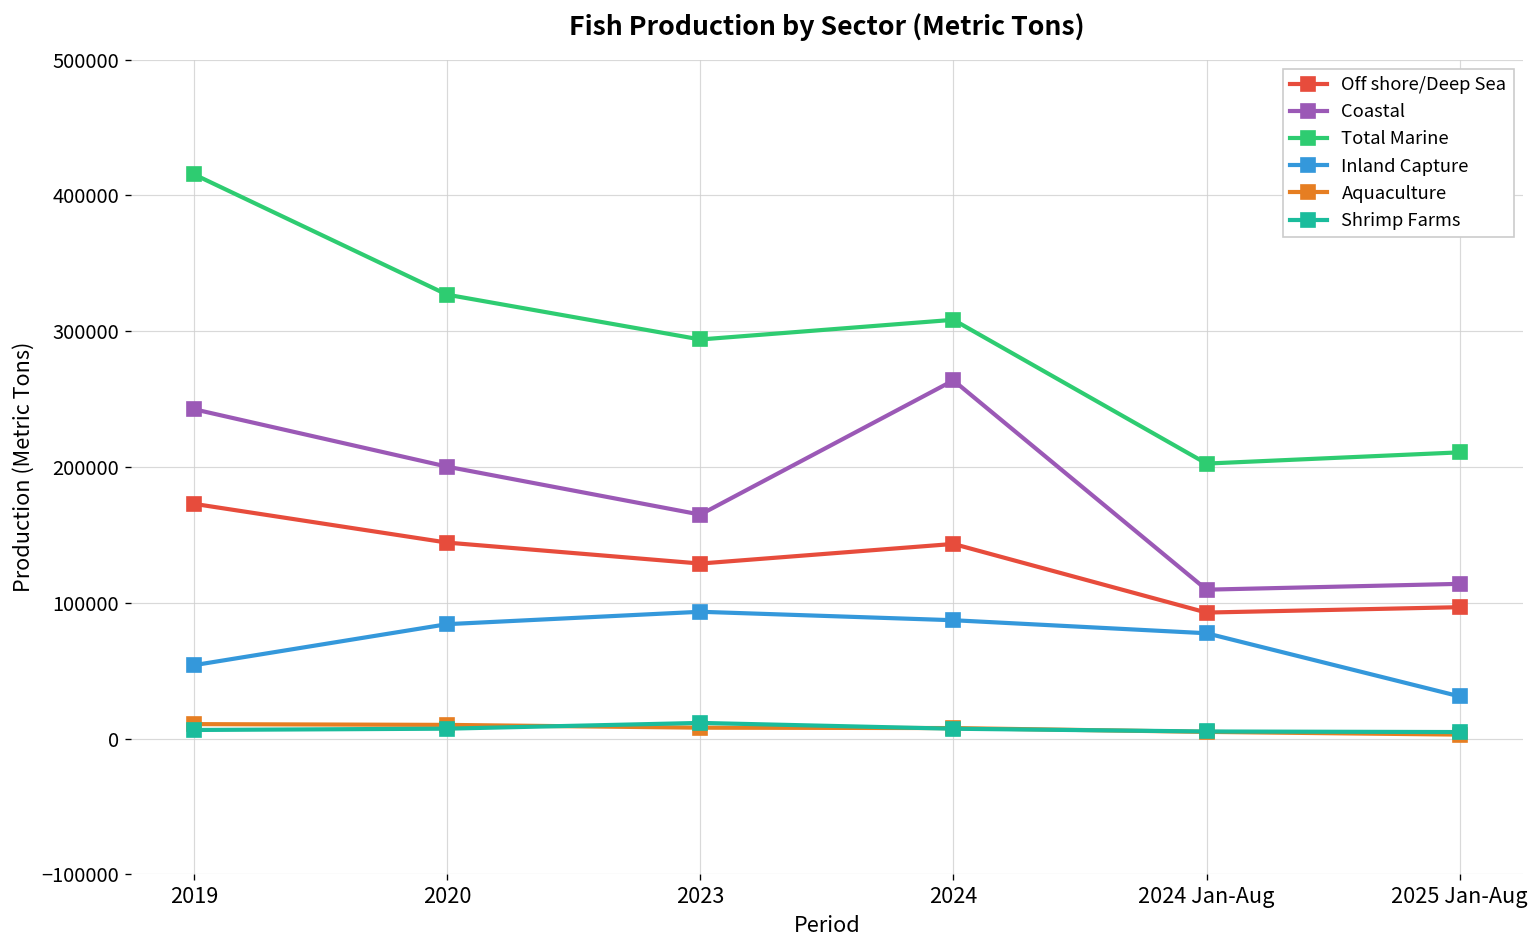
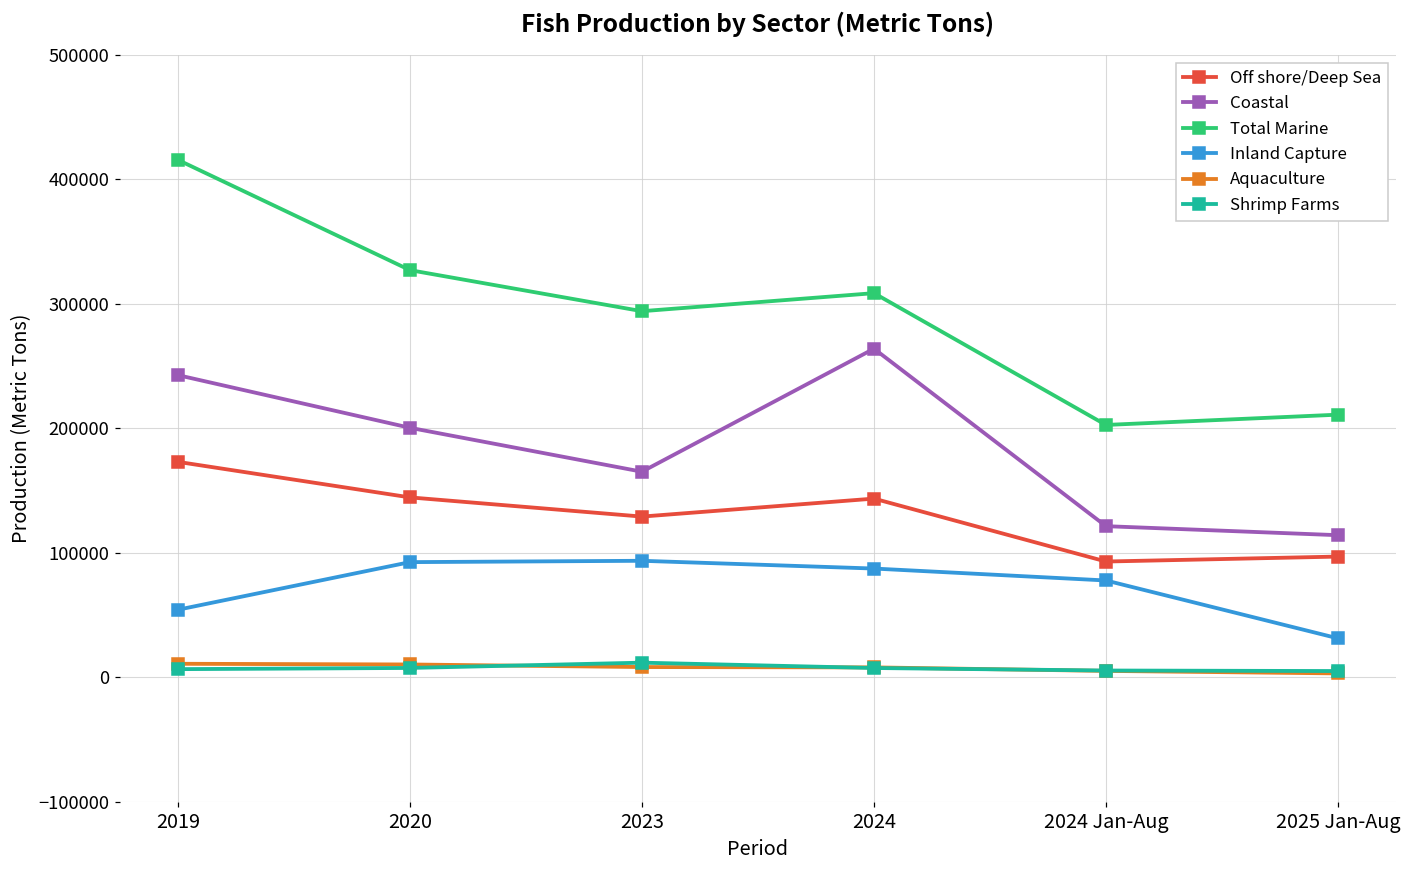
  {
    "Coastal": {
      "2019": 243000,
      "2020": 200000,
      "2023": 165000,
      "2024": 264000,
-     "2024 Jan-Aug": 110000,
+     "2024 Jan-Aug": 121000,
      "2025 Jan-Aug": 114000
    },
    "Inland Capture": {
      "2019": 54000,
-     "2020": 84000,
+     "2020": 92000,
      "2023": 93000,
      "2024": 87000,
      "2024 Jan-Aug": 78000,
      "2025 Jan-Aug": 31000
    }
  }
